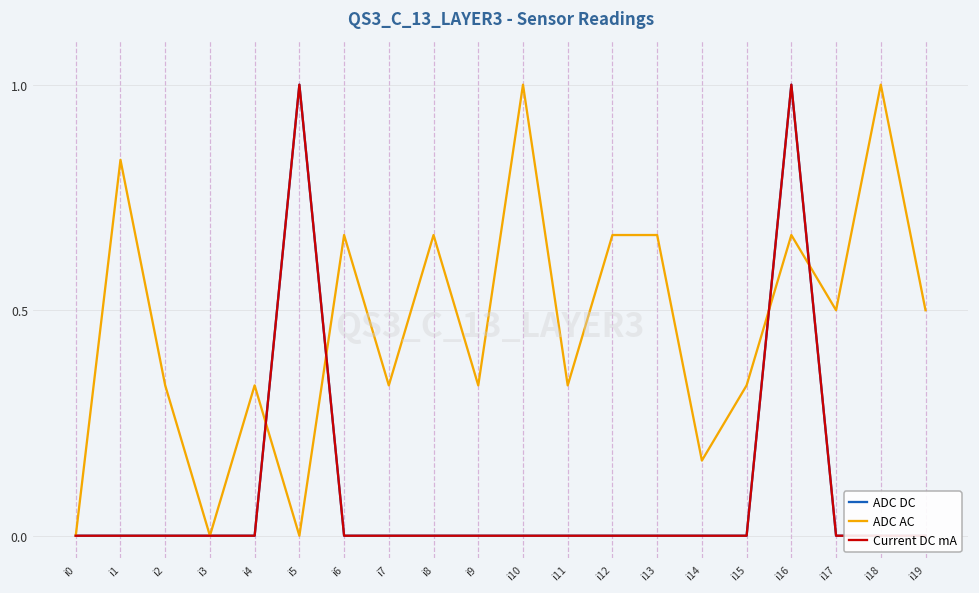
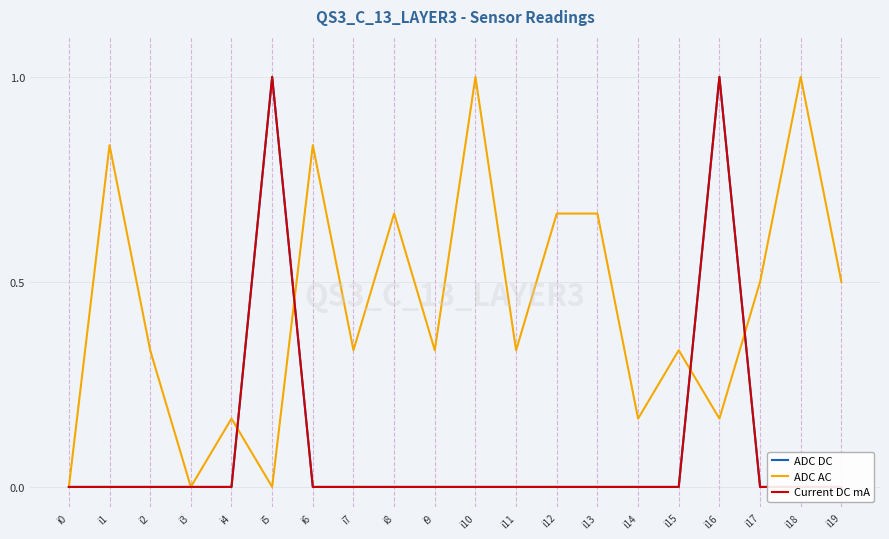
  {
    "Current DC mA": {
      "i1": 0.00,
      "i2": 0.00,
      "i4": 0.00,
      "i5": 1.00,
      "i6": 0.00,
      "i7": 0.00,
      "i8": 0.00,
      "i9": 0.00,
      "i10": 0.00,
      "i11": 0.00,
      "i12": 0.00,
      "i13": 0.00,
      "i14": 0.00,
      "i15": 0.00,
      "i16": 1.00,
      "i17": 0.00
    },
    "ADC AC": {
      "i1": 0.83,
      "i2": 0.33,
-     "i4": 0.33,
+     "i4": 0.17,
      "i5": 0.00,
-     "i6": 0.67,
+     "i6": 0.83,
      "i7": 0.33,
      "i8": 0.67,
      "i9": 0.33,
      "i10": 1.00,
      "i11": 0.33,
      "i12": 0.67,
      "i13": 0.67,
      "i14": 0.17,
      "i15": 0.33,
-     "i16": 0.67,
+     "i16": 0.17,
      "i17": 0.50,
      "i18": 1.00,
      "i19": 0.50
    }
  }
